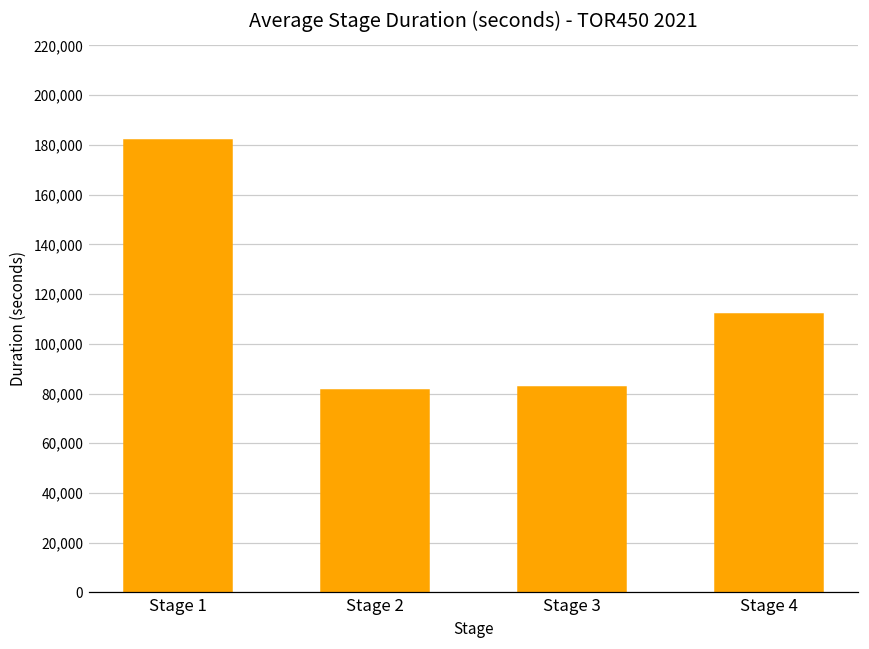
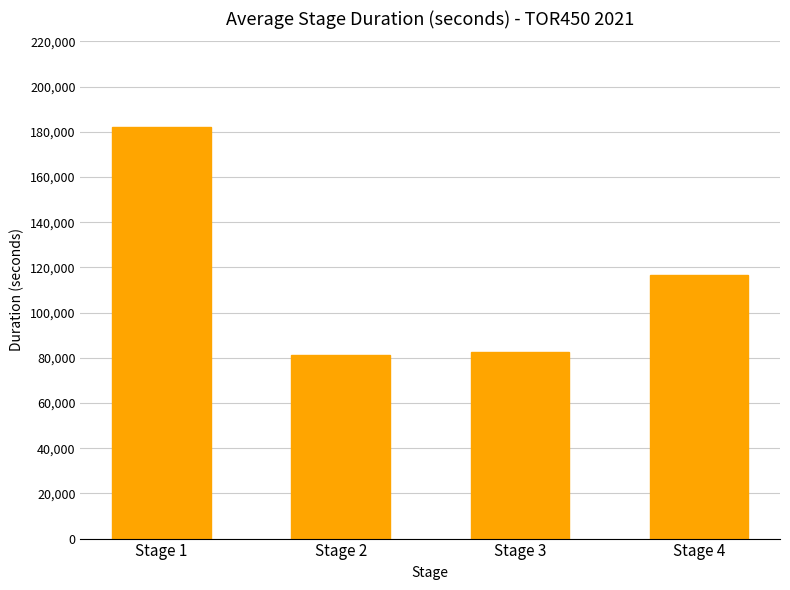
  {
    "Stage 1": "182,000",
    "Stage 2": "81,000",
    "Stage 3": "83,000",
-   "Stage 4": "112,000"
+   "Stage 4": "116,000"
  }
